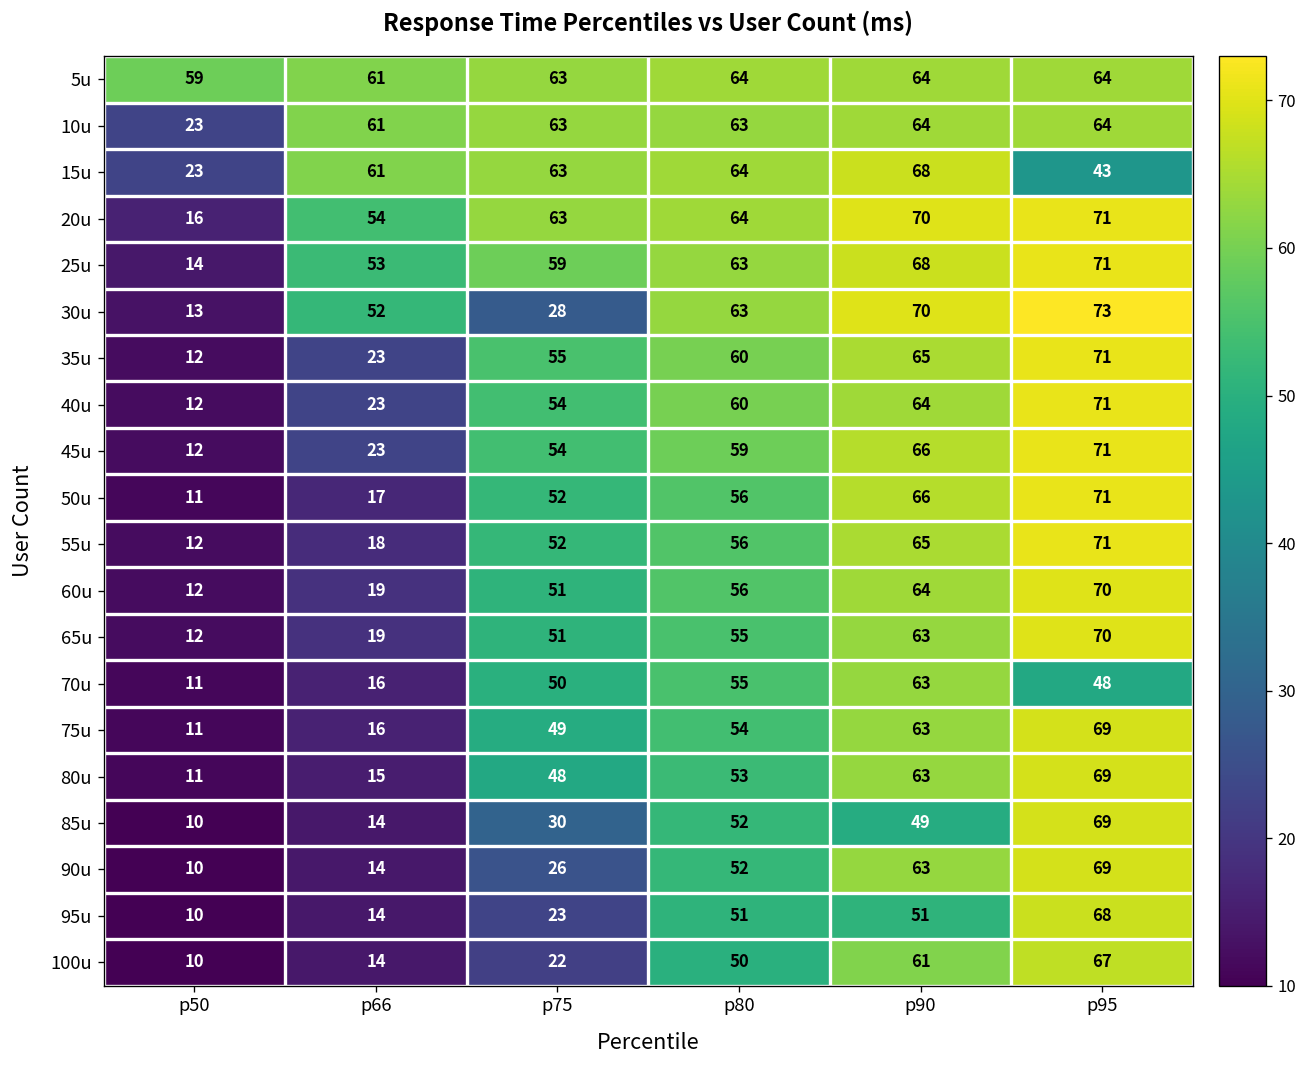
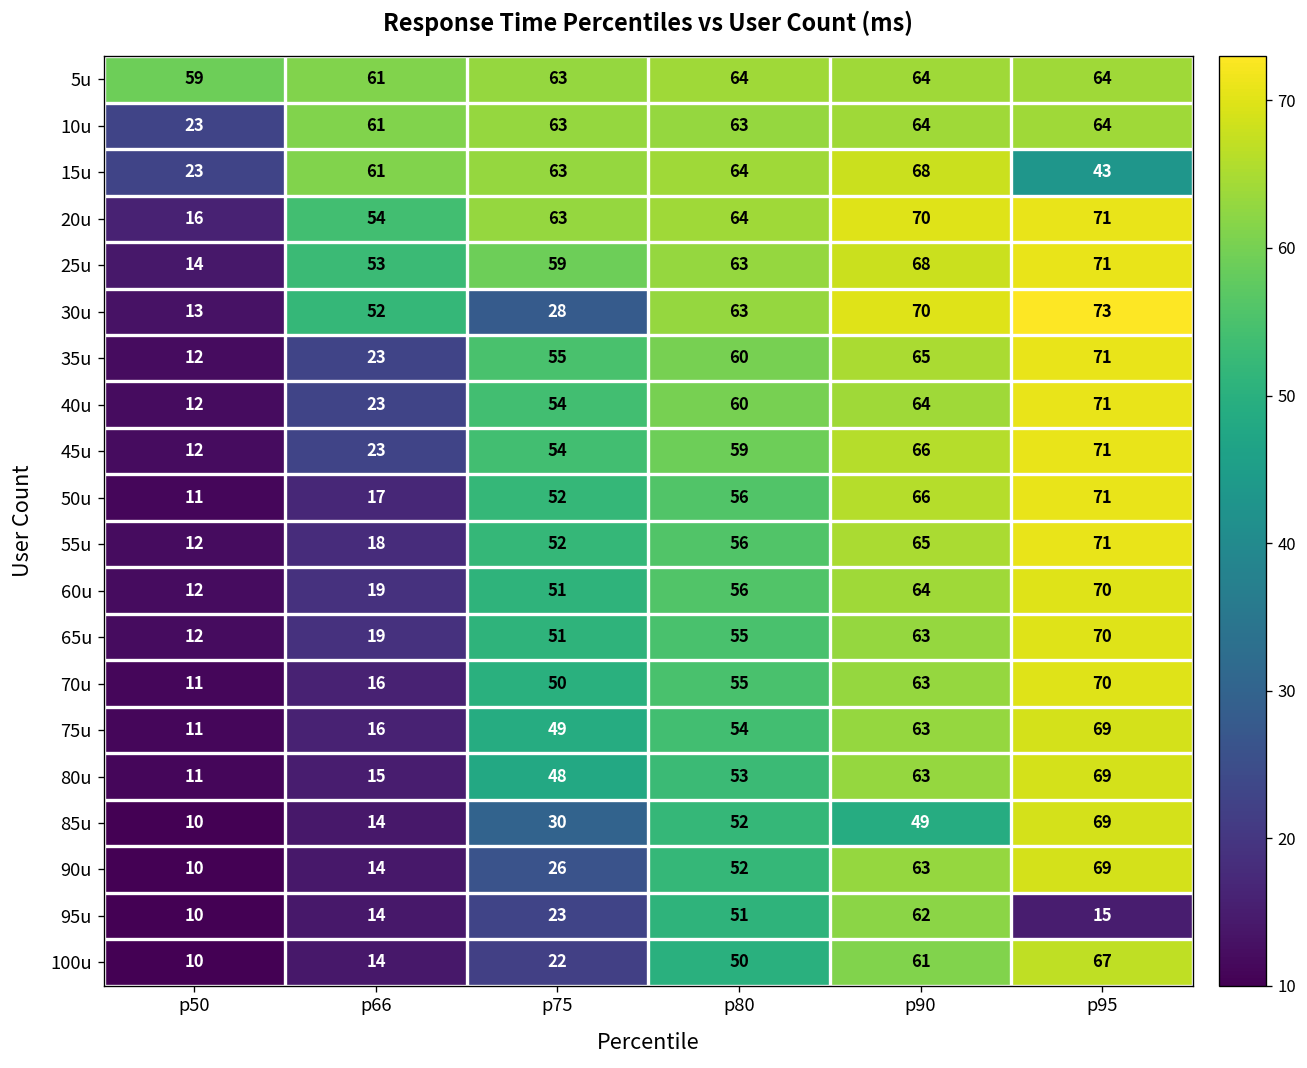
  {
    "5u": {
      "p50": 59,
      "p66": 61,
      "p75": 63,
      "p80": 64,
      "p90": 64,
      "p95": 64
    },
    "10u": {
      "p50": 23,
      "p66": 61,
      "p75": 63,
      "p80": 63,
      "p90": 64,
      "p95": 64
    },
    "15u": {
      "p50": 23,
      "p66": 61,
      "p75": 63,
      "p80": 64,
      "p90": 68,
      "p95": 43
    },
    "20u": {
      "p50": 16,
      "p66": 54,
      "p75": 63,
      "p80": 64,
      "p90": 70,
      "p95": 71
    },
    "25u": {
      "p50": 14,
      "p66": 53,
      "p75": 59,
      "p80": 63,
      "p90": 68,
      "p95": 71
    },
    "30u": {
      "p50": 13,
      "p66": 52,
      "p75": 28,
      "p80": 63,
      "p90": 70,
      "p95": 73
    },
    "35u": {
      "p50": 12,
      "p66": 23,
      "p75": 55,
      "p80": 60,
      "p90": 65,
      "p95": 71
    },
    "40u": {
      "p50": 12,
      "p66": 23,
      "p75": 54,
      "p80": 60,
      "p90": 64,
      "p95": 71
    },
    "45u": {
      "p50": 12,
      "p66": 23,
      "p75": 54,
      "p80": 59,
      "p90": 66,
      "p95": 71
    },
    "50u": {
      "p50": 11,
      "p66": 17,
      "p75": 52,
      "p80": 56,
      "p90": 66,
      "p95": 71
    },
    "55u": {
      "p50": 12,
      "p66": 18,
      "p75": 52,
      "p80": 56,
      "p90": 65,
      "p95": 71
    },
    "60u": {
      "p50": 12,
      "p66": 19,
      "p75": 51,
      "p80": 56,
      "p90": 64,
      "p95": 70
    },
    "65u": {
      "p50": 12,
      "p66": 19,
      "p75": 51,
      "p80": 55,
      "p90": 63,
      "p95": 70
    },
    "70u": {
      "p50": 11,
      "p66": 16,
      "p75": 50,
      "p80": 55,
      "p90": 63,
-     "p95": 48
+     "p95": 70
    },
    "75u": {
      "p50": 11,
      "p66": 16,
      "p75": 49,
      "p80": 54,
      "p90": 63,
      "p95": 69
    },
    "80u": {
      "p50": 11,
      "p66": 15,
      "p75": 48,
      "p80": 53,
      "p90": 63,
      "p95": 69
    },
    "85u": {
      "p50": 10,
      "p66": 14,
      "p75": 30,
      "p80": 52,
      "p90": 49,
      "p95": 69
    },
    "90u": {
      "p50": 10,
      "p66": 14,
      "p75": 26,
      "p80": 52,
      "p90": 63,
      "p95": 69
    },
    "95u": {
      "p50": 10,
      "p66": 14,
      "p75": 23,
      "p80": 51,
-     "p90": 51,
-     "p95": 68
+     "p90": 62,
+     "p95": 15
    },
    "100u": {
      "p50": 10,
      "p66": 14,
      "p75": 22,
      "p80": 50,
      "p90": 61,
      "p95": 67
    }
  }
